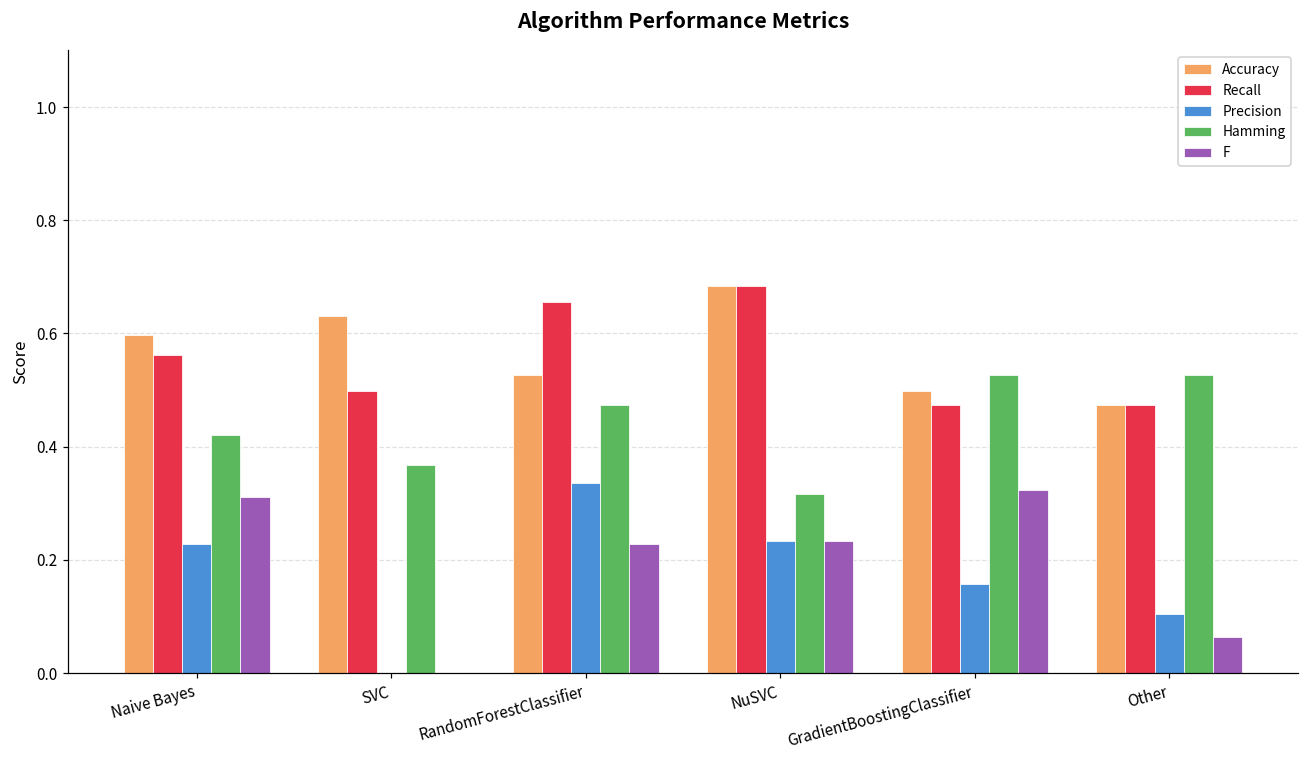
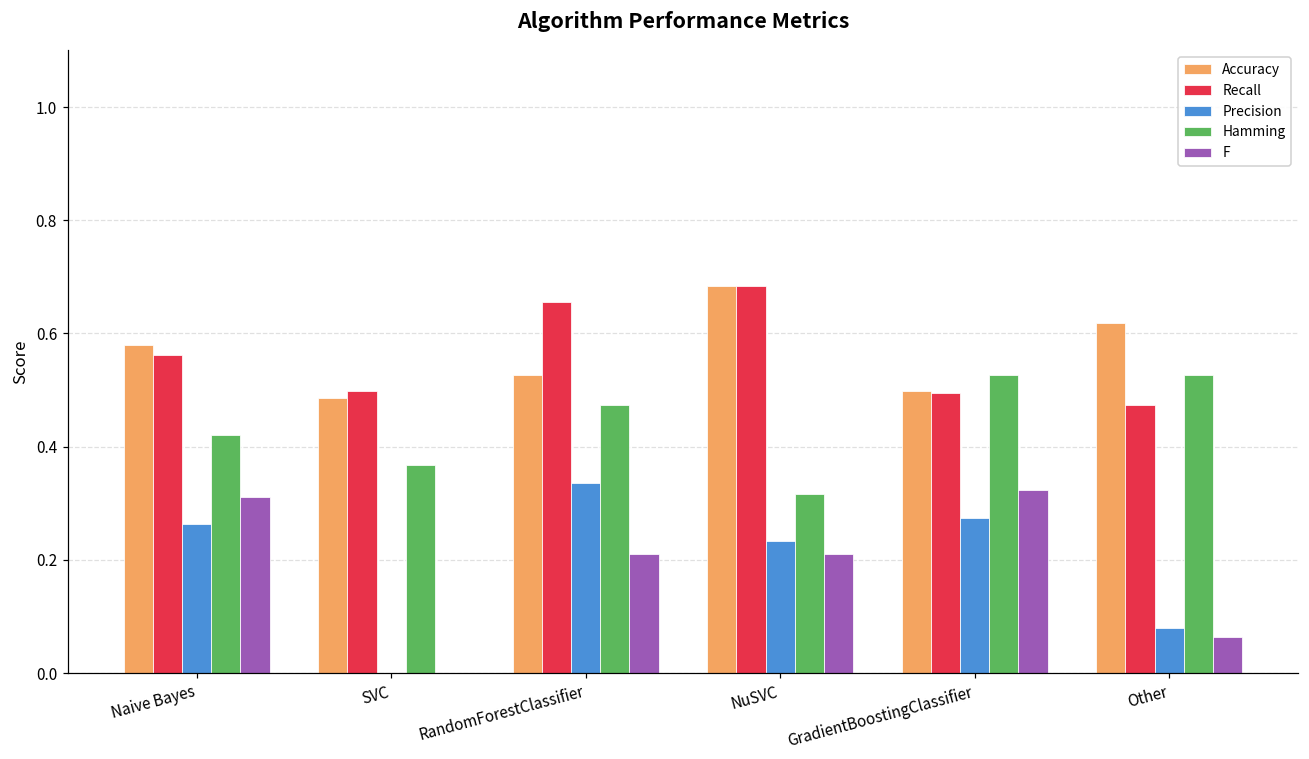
  {
    "Accuracy": {
-     "Naive Bayes": 0.60,
-     "SVC": 0.63,
+     "Naive Bayes": 0.58,
+     "SVC": 0.49,
      "RandomForestClassifier": 0.53,
      "NuSVC": 0.68,
      "GradientBoostingClassifier": 0.50,
-     "Other": 0.47
+     "Other": 0.62
    },
    "Recall": {
      "Naive Bayes": 0.56,
      "SVC": 0.50,
      "RandomForestClassifier": 0.65,
      "NuSVC": 0.68,
-     "GradientBoostingClassifier": 0.47,
+     "GradientBoostingClassifier": 0.49,
      "Other": 0.47
    },
    "Precision": {
-     "Naive Bayes": 0.23,
+     "Naive Bayes": 0.26,
      "SVC": 0.00,
      "RandomForestClassifier": 0.34,
      "NuSVC": 0.23,
-     "GradientBoostingClassifier": 0.16,
-     "Other": 0.11
+     "GradientBoostingClassifier": 0.27,
+     "Other": 0.08
    },
    "Hamming": {
      "Naive Bayes": 0.42,
      "SVC": 0.37,
      "RandomForestClassifier": 0.47,
      "NuSVC": 0.32,
      "GradientBoostingClassifier": 0.53,
      "Other": 0.53
    },
    "F": {
      "Naive Bayes": 0.31,
      "SVC": 0.00,
-     "RandomForestClassifier": 0.23,
-     "NuSVC": 0.23,
+     "RandomForestClassifier": 0.21,
+     "NuSVC": 0.21,
      "GradientBoostingClassifier": 0.32,
      "Other": 0.06
    }
  }
